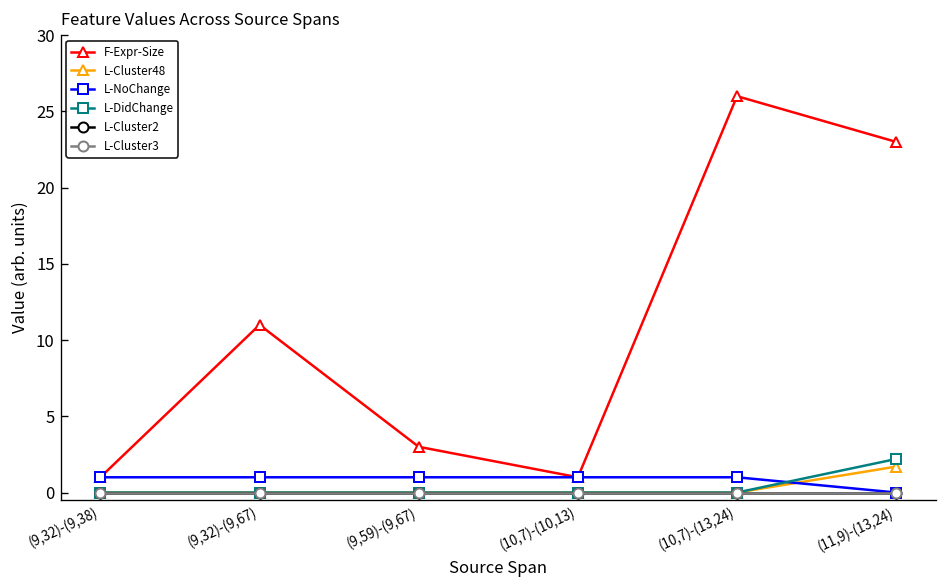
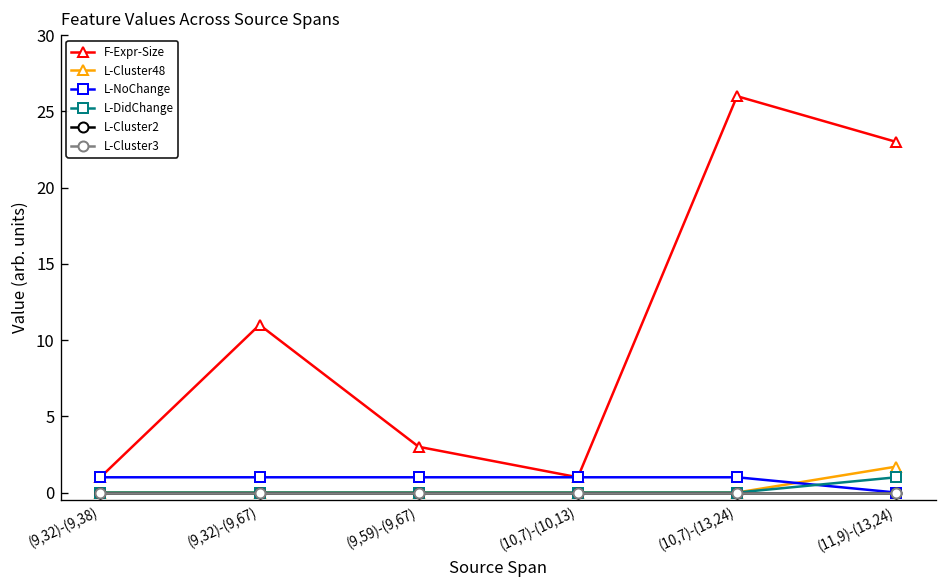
  {
    "F-Expr-Size": {
      "(9,32)-(9,67)": 11.0,
      "(9,59)-(9,67)": 3.0,
      "(10,7)-(13,24)": 26.0,
      "(11,9)-(13,24)": 23.0
    },
    "L-Cluster48": {
      "(11,9)-(13,24)": 1.7
    },
    "L-NoChange": {
      "(9,32)-(9,67)": 1.0,
      "(9,59)-(9,67)": 1.0,
      "(10,7)-(13,24)": 1.0
    },
    "L-DidChange": {
-     "(11,9)-(13,24)": 2.2
+     "(11,9)-(13,24)": 1.0
    }
  }
